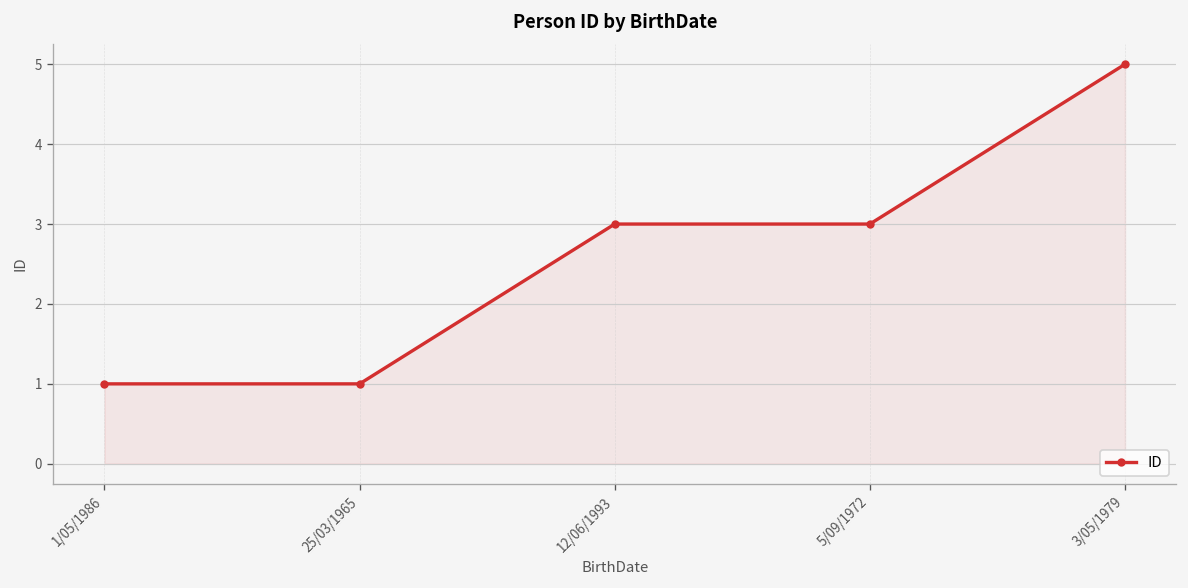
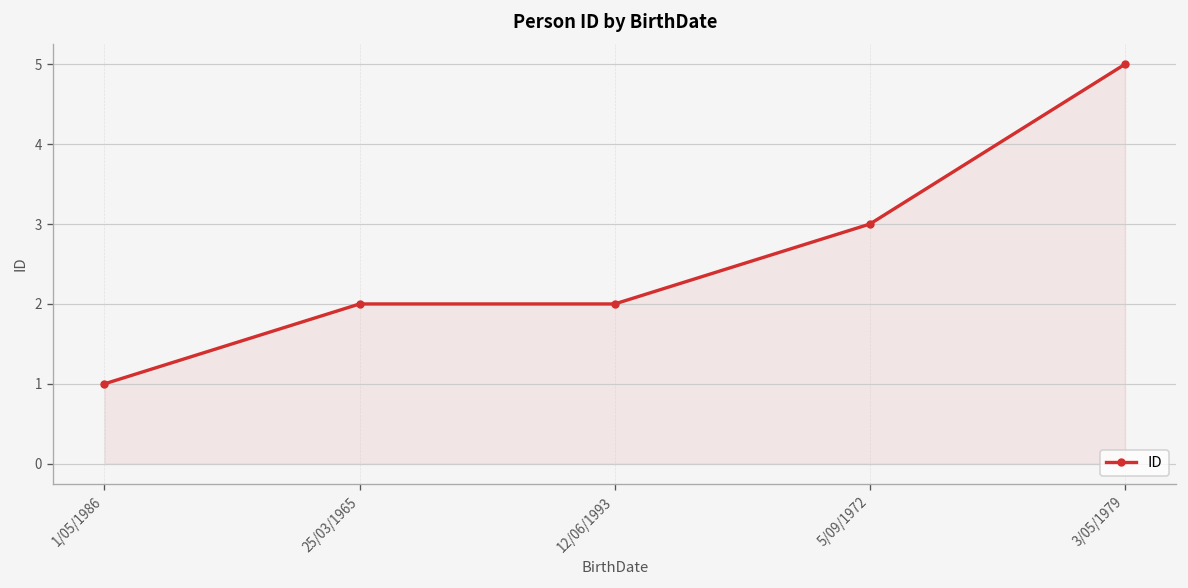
  {
    "1/05/1986": 1,
-   "25/03/1965": 1,
-   "12/06/1993": 3,
+   "25/03/1965": 2,
+   "12/06/1993": 2,
    "5/09/1972": 3,
    "3/05/1979": 5
  }
